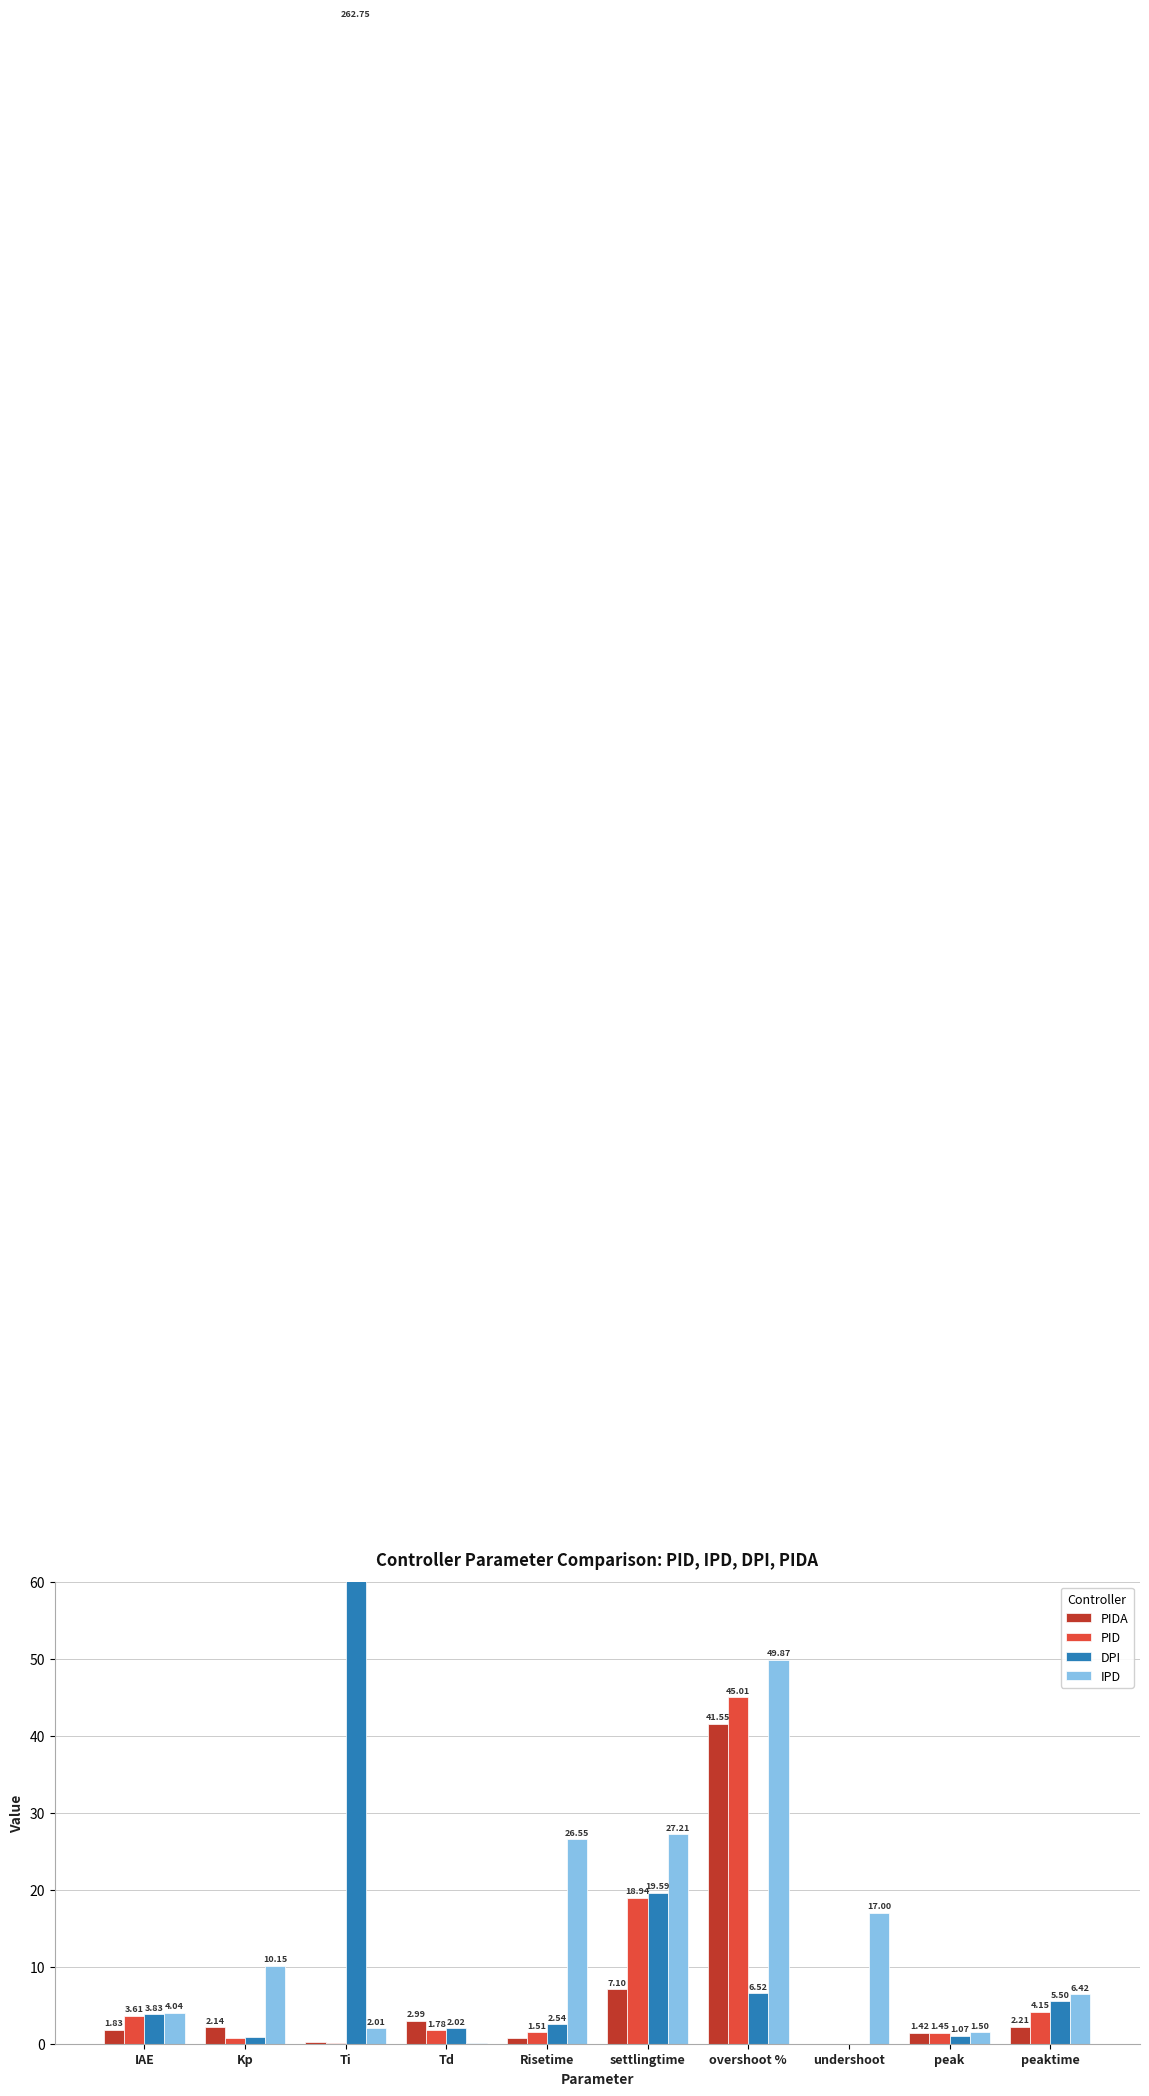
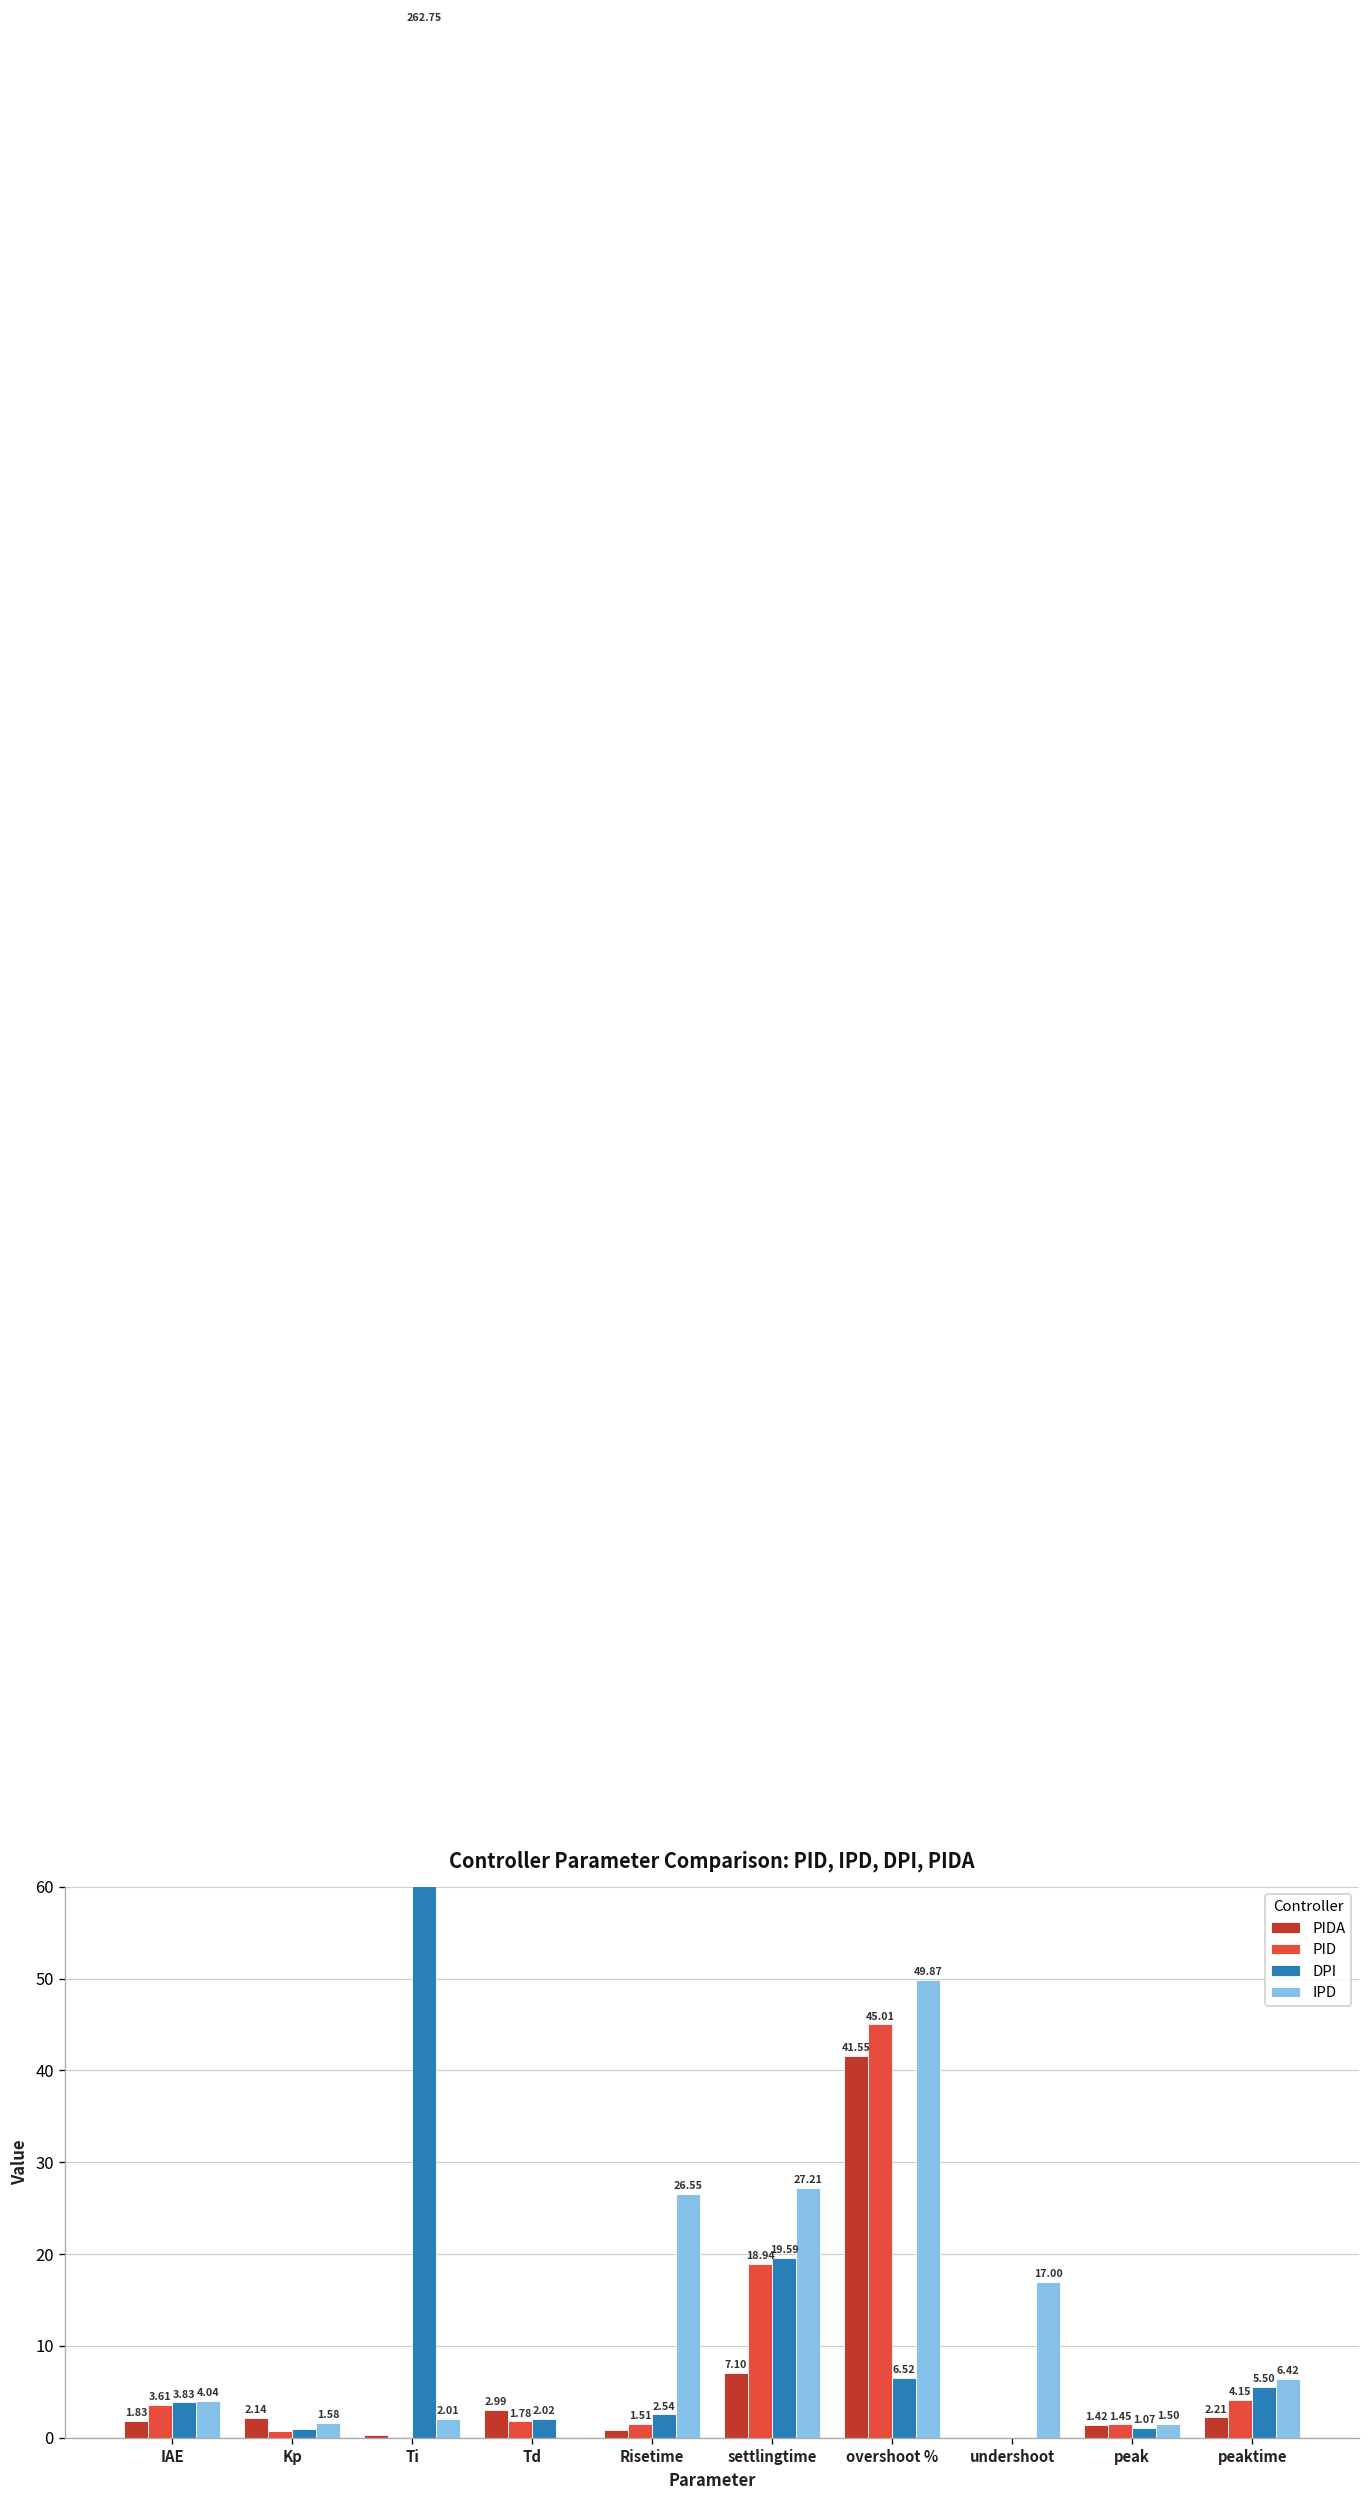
  {
    "DPI": {
      "IAE": 3.83,
      "Td": 2.02,
      "Risetime": 2.54,
      "settlingtime": 19.59,
      "overshoot %": 6.52,
      "peak": 1.07,
      "peaktime": 5.50
    },
    "IPD": {
      "IAE": 4.04,
-     "Kp": 10.15,
+     "Kp": 1.58,
      "Ti": 2.01,
      "Risetime": 26.55,
      "settlingtime": 27.21,
      "overshoot %": 49.87,
      "undershoot": 17.00,
      "peak": 1.50,
      "peaktime": 6.42
    }
  }
